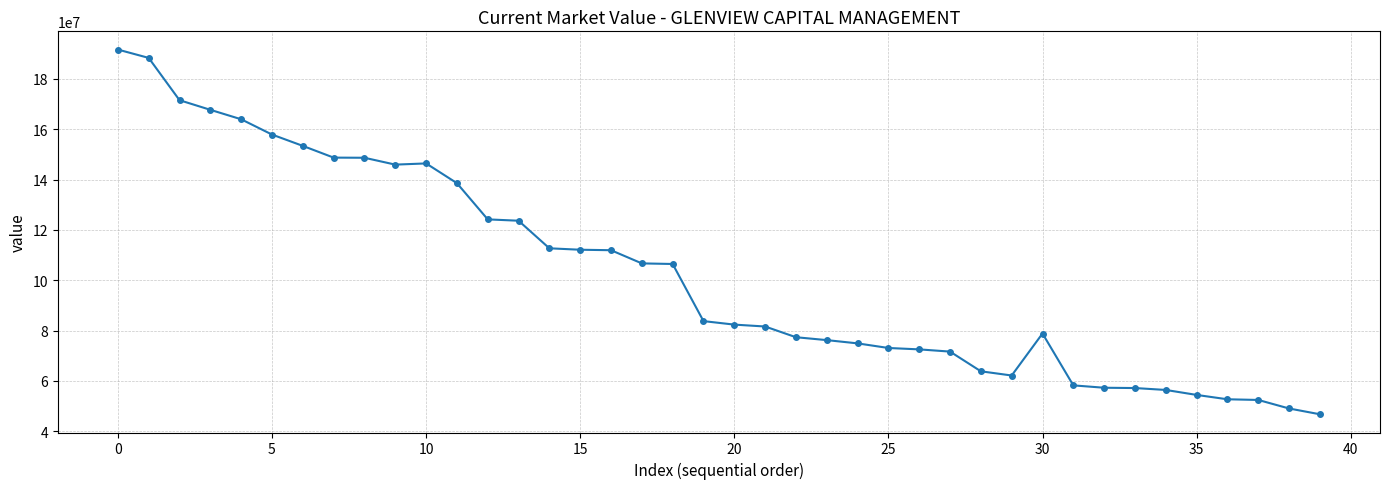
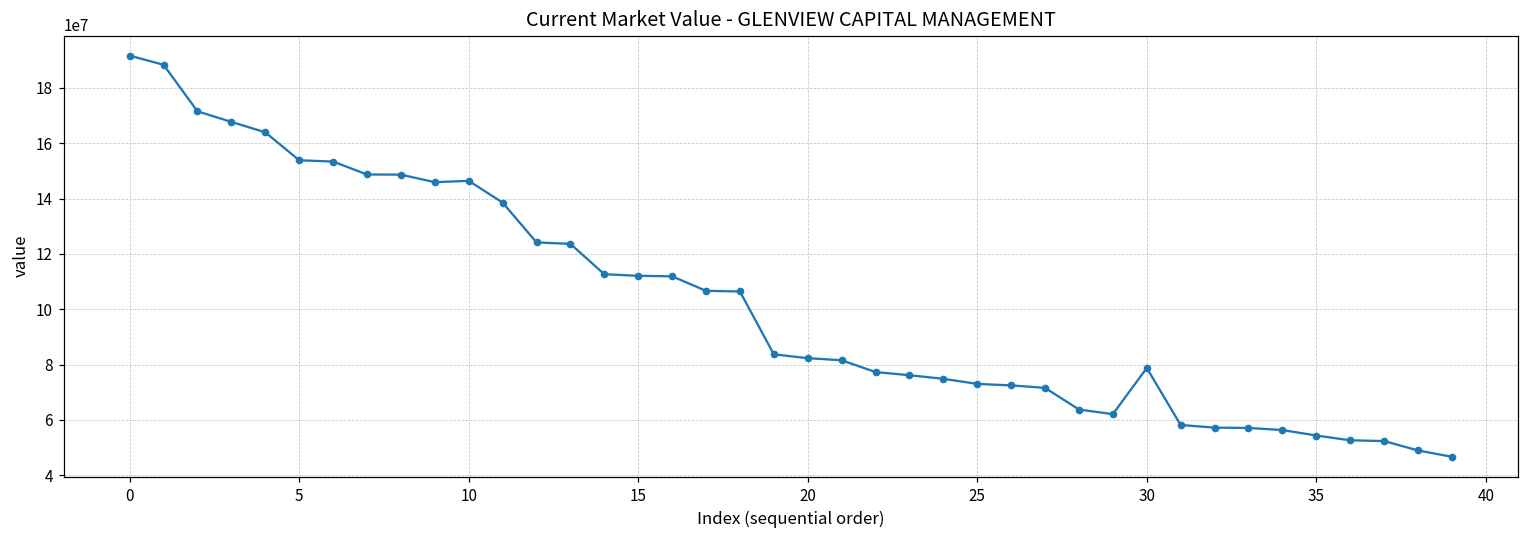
  {
    "0": 192000000,
-   "5": 158000000,
+   "5": 154000000,
    "10": 146000000,
    "15": 112000000,
    "20": 82000000,
    "25": 73000000,
    "30": 79000000,
    "35": 54000000
  }
